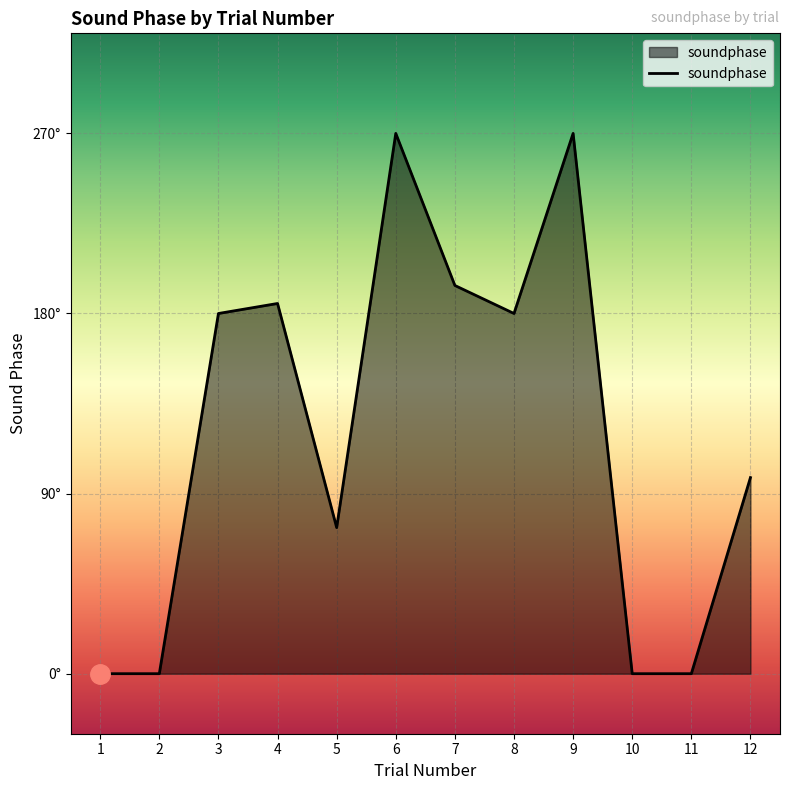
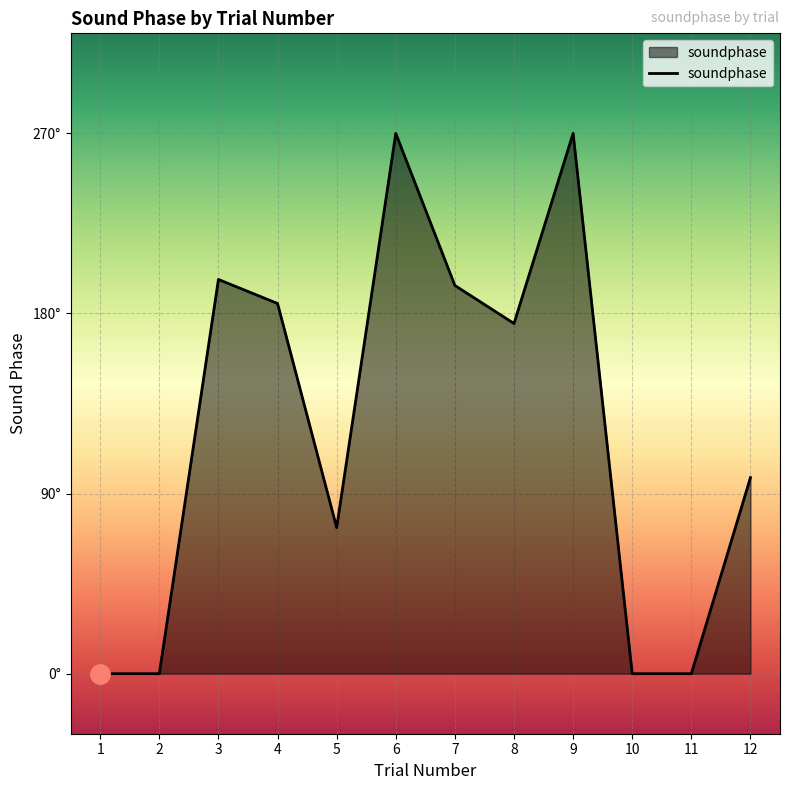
  {
    "soundphase": {
      "2": "0°",
-     "3": "180°",
+     "3": "197°",
      "4": "185°",
      "5": "73°",
      "6": "270°",
      "7": "194°",
-     "8": "180°",
+     "8": "175°",
      "9": "270°",
      "10": "0°",
      "11": "0°",
      "12": "98°"
    }
  }
